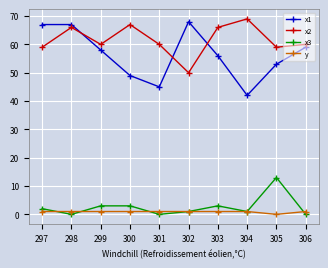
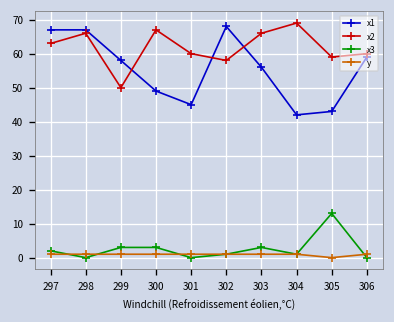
  {
    "x1": {
      "297": 67,
      "298": 67,
      "299": 58,
      "300": 49,
      "301": 45,
      "302": 68,
      "303": 56,
      "304": 42,
-     "305": 53
+     "305": 43
    },
    "x2": {
-     "297": 59,
+     "297": 63,
      "298": 66,
-     "299": 60,
+     "299": 50,
      "300": 67,
      "301": 60,
-     "302": 50,
+     "302": 58,
      "303": 66,
      "304": 69,
      "305": 59
    },
    "x3": {
      "297": 2,
      "298": 0,
      "299": 3,
      "300": 3,
      "301": 0,
      "303": 3,
      "305": 13,
      "306": 0
    },
    "y": {
      "297": 1,
      "298": 1,
      "299": 1,
      "300": 1,
      "301": 1,
      "303": 1,
      "305": 0,
      "306": 1
    }
  }
